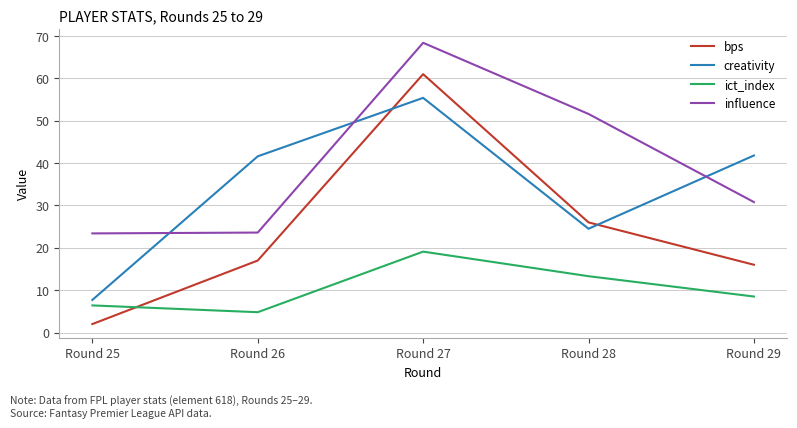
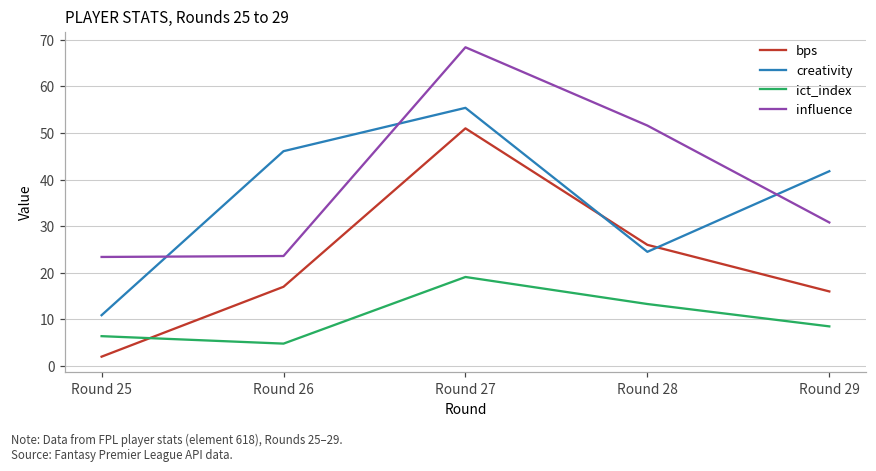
  {
    "bps": {
      "Round 25": 2,
      "Round 26": 17,
-     "Round 27": 61,
+     "Round 27": 51,
      "Round 28": 26,
      "Round 29": 16
    },
    "creativity": {
-     "Round 25": 8,
-     "Round 26": 42,
+     "Round 25": 11,
+     "Round 26": 46,
      "Round 27": 55,
      "Round 28": 25,
      "Round 29": 42
    },
    "ict_index": {
      "Round 25": 6,
      "Round 26": 5,
      "Round 27": 19,
      "Round 28": 13,
      "Round 29": 9
    },
    "influence": {
      "Round 25": 23,
      "Round 26": 24,
      "Round 27": 68,
      "Round 28": 52,
      "Round 29": 31
    }
  }
